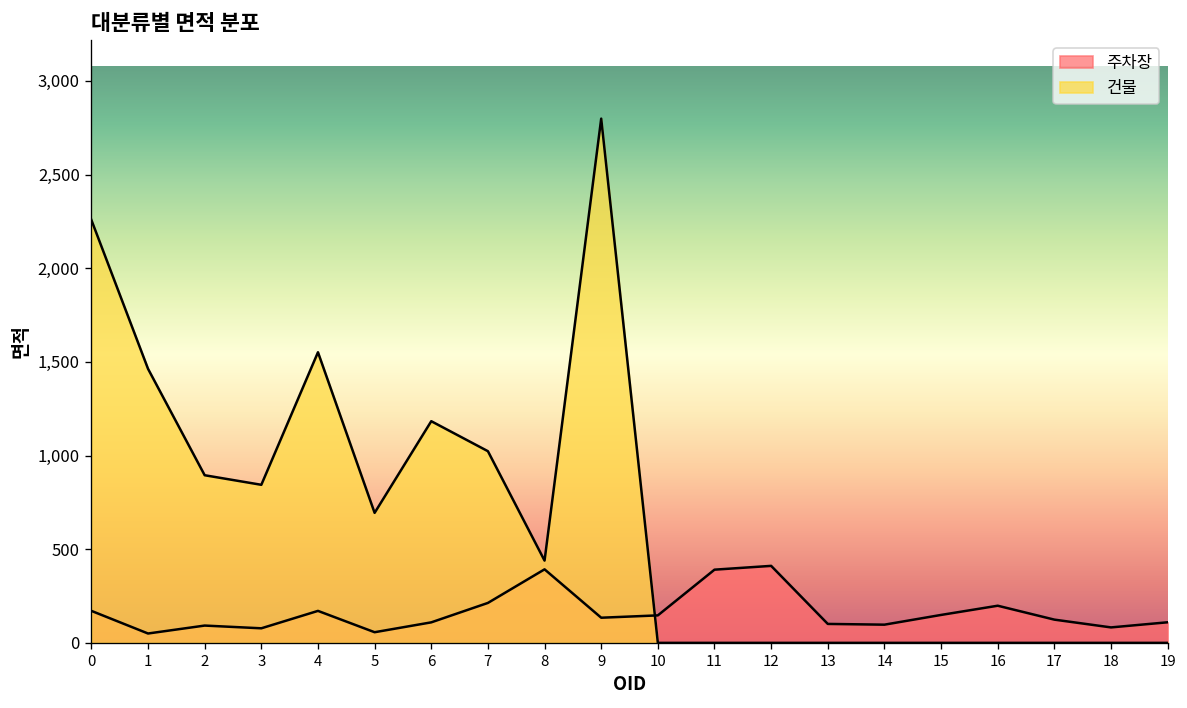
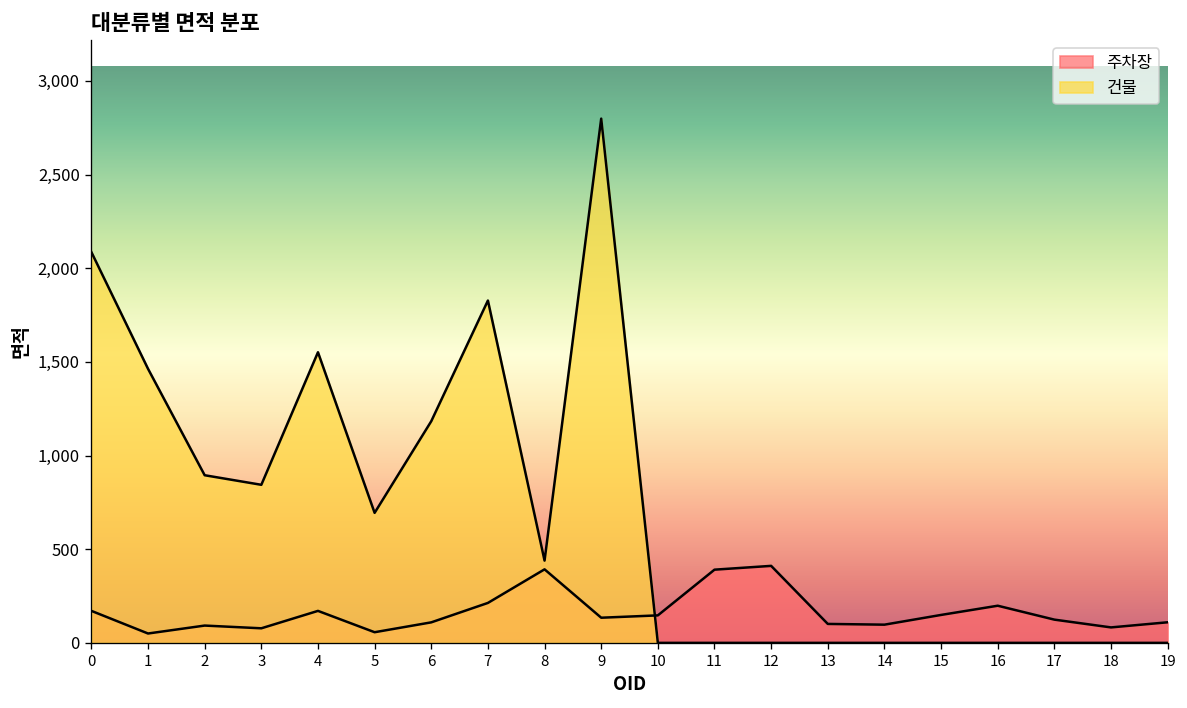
  {
    "주차장": {
      "0": "170",
      "1": "50",
      "2": "90",
      "3": "80",
      "4": "170",
      "5": "60",
      "6": "110",
      "7": "210",
      "8": "390",
      "9": "130",
      "10": "150",
      "11": "390",
      "12": "410",
      "13": "100",
      "14": "100",
      "15": "150",
      "16": "200",
      "17": "120",
      "18": "80",
      "19": "110"
    },
    "건물": {
-     "0": "2,260",
+     "0": "2,090",
      "1": "1,460",
      "2": "890",
      "3": "840",
      "4": "1,550",
      "5": "690",
      "6": "1,180",
-     "7": "1,020",
+     "7": "1,830",
      "8": "440",
      "9": "2,800",
      "10": "0",
      "11": "0",
      "12": "0",
      "13": "0",
      "14": "0",
      "15": "0",
      "16": "0",
      "17": "0",
      "18": "0",
      "19": "0"
    }
  }
